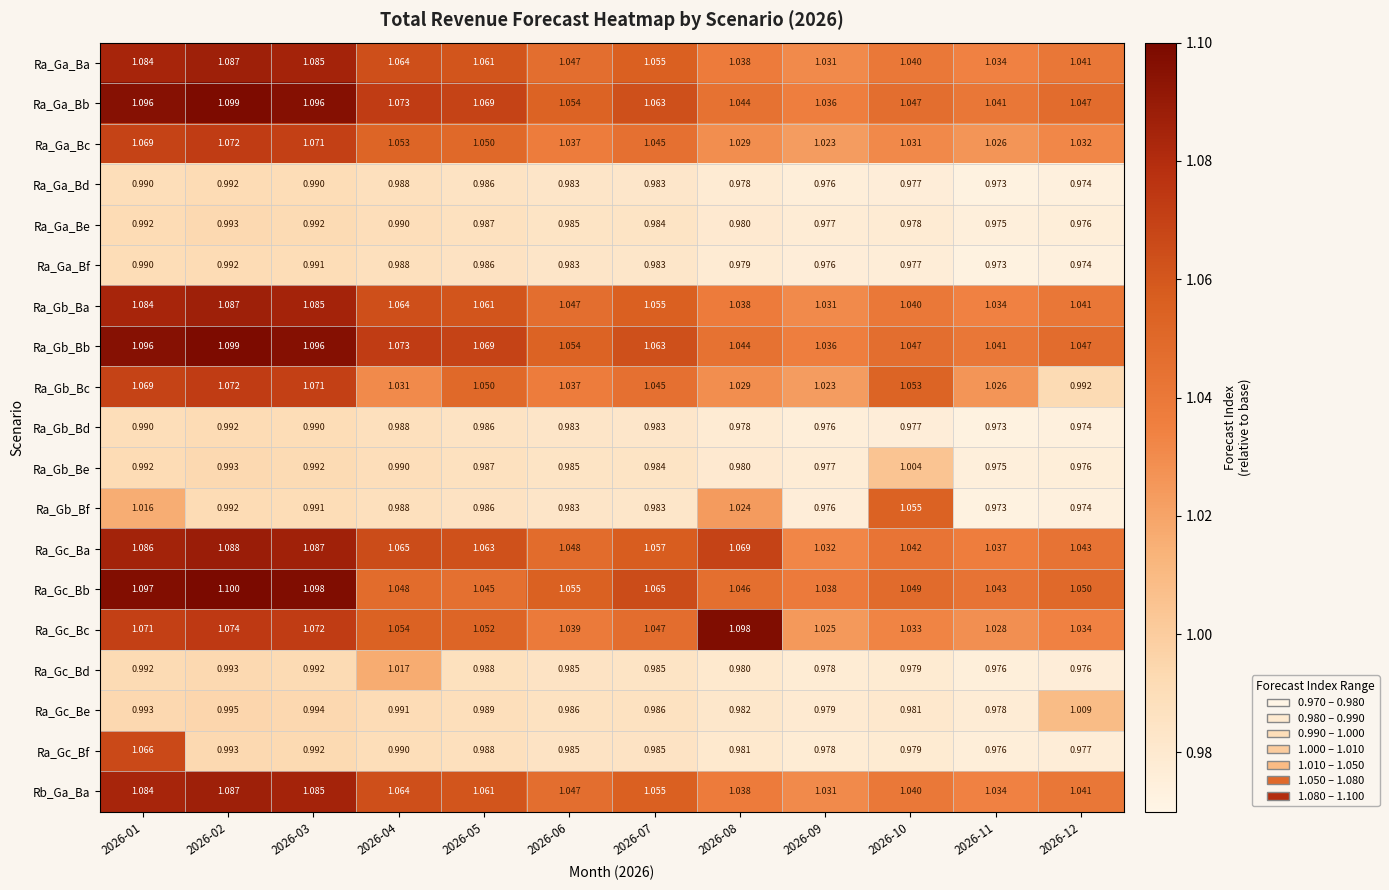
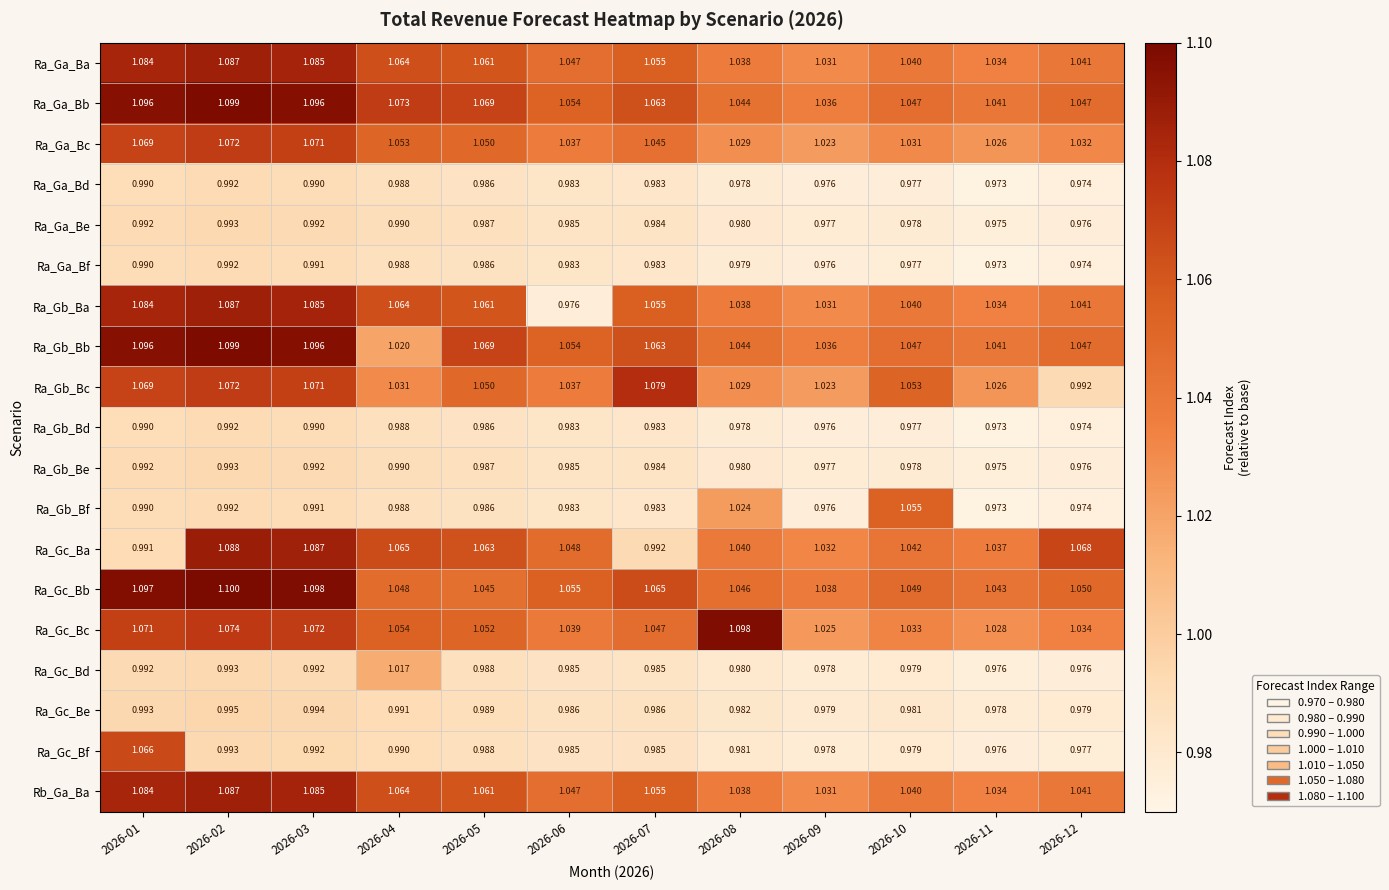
  {
    "Ra_Gb_Ba": {
      "2026-01": 1.084,
      "2026-02": 1.087,
      "2026-03": 1.085,
      "2026-04": 1.064,
      "2026-05": 1.061,
-     "2026-06": 1.047,
+     "2026-06": 0.976,
      "2026-07": 1.055,
      "2026-08": 1.038,
      "2026-09": 1.031,
      "2026-10": 1.040,
      "2026-11": 1.034,
      "2026-12": 1.041
    },
    "Ra_Gb_Bb": {
      "2026-01": 1.096,
      "2026-02": 1.099,
      "2026-03": 1.096,
-     "2026-04": 1.073,
+     "2026-04": 1.020,
      "2026-05": 1.069,
      "2026-06": 1.054,
      "2026-07": 1.063,
      "2026-08": 1.044,
      "2026-09": 1.036,
      "2026-10": 1.047,
      "2026-11": 1.041,
      "2026-12": 1.047
    },
    "Ra_Gb_Bc": {
      "2026-01": 1.069,
      "2026-02": 1.072,
      "2026-03": 1.071,
      "2026-04": 1.031,
      "2026-05": 1.050,
      "2026-06": 1.037,
-     "2026-07": 1.045,
+     "2026-07": 1.079,
      "2026-08": 1.029,
      "2026-09": 1.023,
      "2026-10": 1.053,
      "2026-11": 1.026,
      "2026-12": 0.992
    },
    "Ra_Gb_Be": {
      "2026-01": 0.992,
      "2026-02": 0.993,
      "2026-03": 0.992,
      "2026-04": 0.990,
      "2026-05": 0.987,
      "2026-06": 0.985,
      "2026-07": 0.984,
      "2026-08": 0.980,
      "2026-09": 0.977,
-     "2026-10": 1.004,
+     "2026-10": 0.978,
      "2026-11": 0.975,
      "2026-12": 0.976
    },
    "Ra_Gb_Bf": {
-     "2026-01": 1.016,
+     "2026-01": 0.990,
      "2026-02": 0.992,
      "2026-03": 0.991,
      "2026-04": 0.988,
      "2026-05": 0.986,
      "2026-06": 0.983,
      "2026-07": 0.983,
      "2026-08": 1.024,
      "2026-09": 0.976,
      "2026-10": 1.055,
      "2026-11": 0.973,
      "2026-12": 0.974
    },
    "Ra_Gc_Ba": {
-     "2026-01": 1.086,
+     "2026-01": 0.991,
      "2026-02": 1.088,
      "2026-03": 1.087,
      "2026-04": 1.065,
      "2026-05": 1.063,
      "2026-06": 1.048,
-     "2026-07": 1.057,
-     "2026-08": 1.069,
+     "2026-07": 0.992,
+     "2026-08": 1.040,
      "2026-09": 1.032,
      "2026-10": 1.042,
      "2026-11": 1.037,
-     "2026-12": 1.043
+     "2026-12": 1.068
    },
    "Ra_Gc_Be": {
      "2026-01": 0.993,
      "2026-02": 0.995,
      "2026-03": 0.994,
      "2026-04": 0.991,
      "2026-05": 0.989,
      "2026-06": 0.986,
      "2026-07": 0.986,
      "2026-08": 0.982,
      "2026-09": 0.979,
      "2026-10": 0.981,
      "2026-11": 0.978,
-     "2026-12": 1.009
+     "2026-12": 0.979
    }
  }
